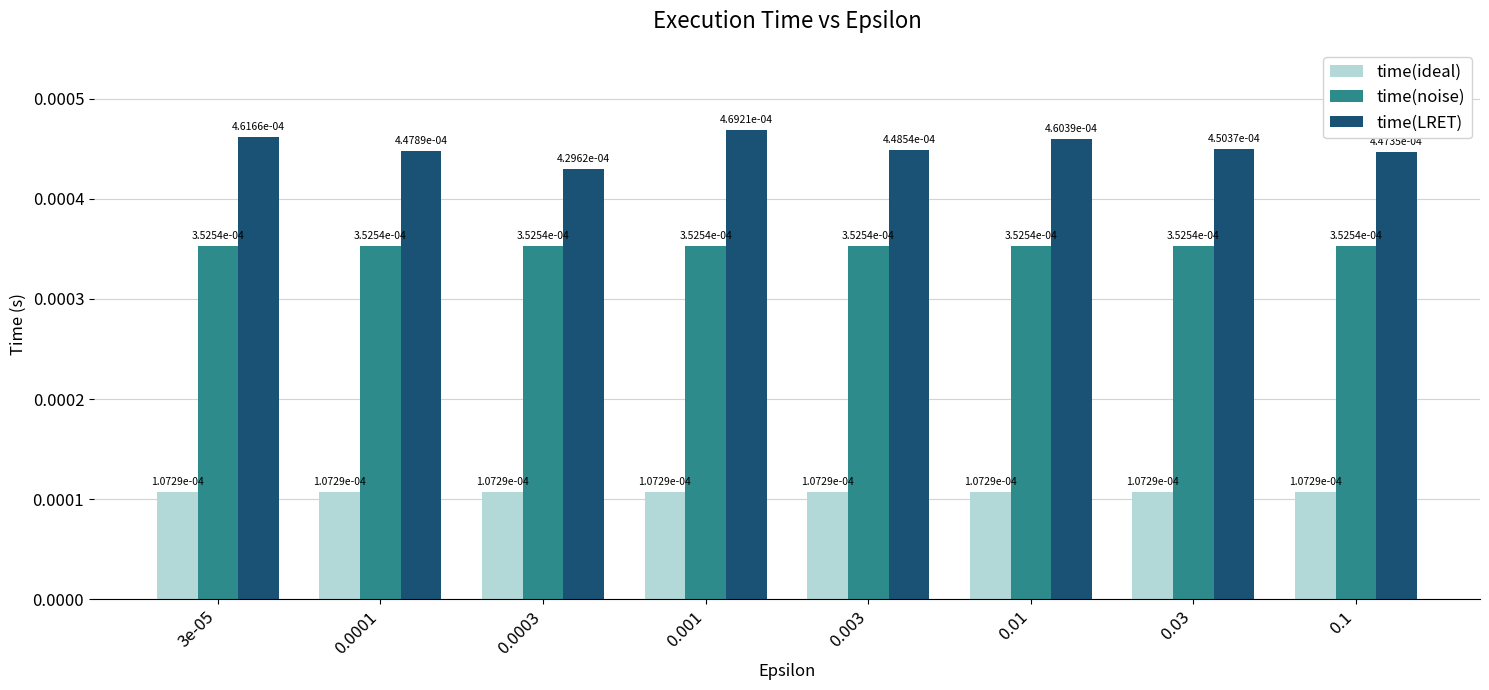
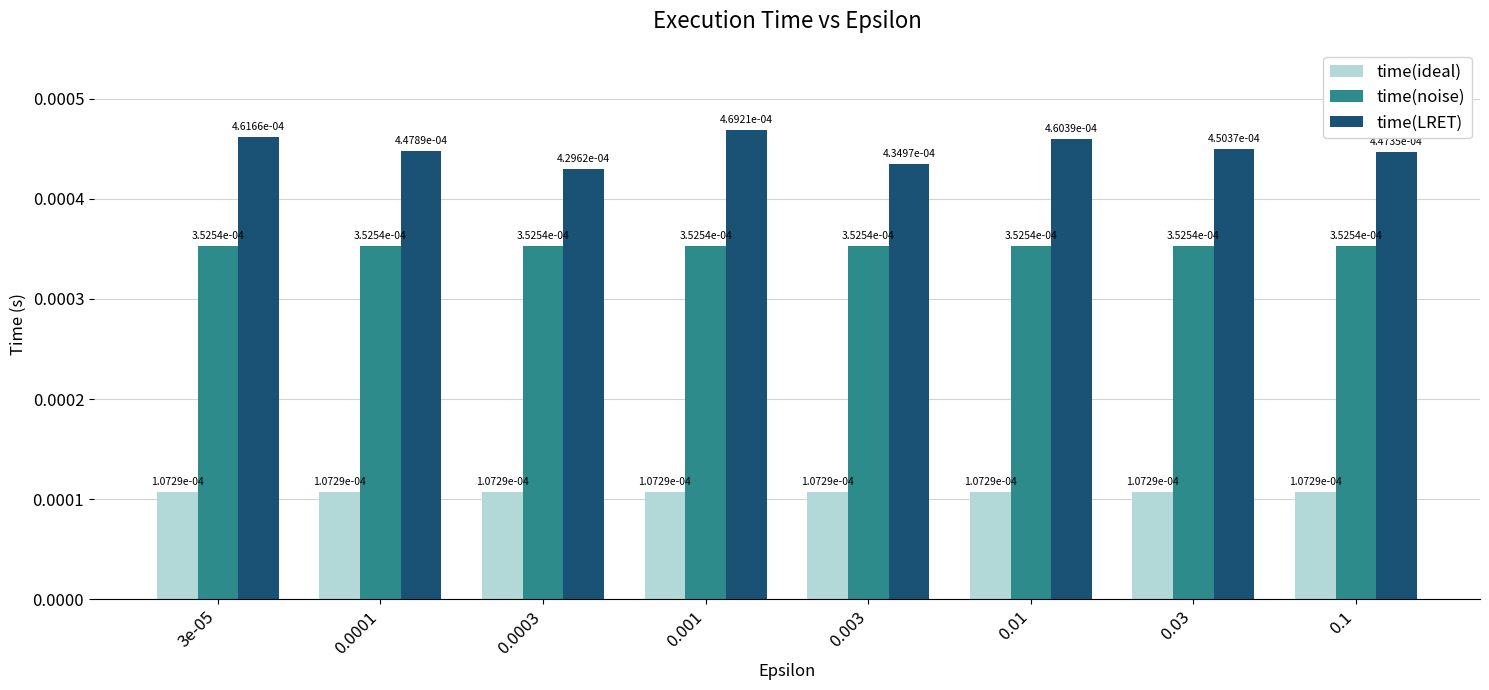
  {
    "time(ideal)": {
      "3e-05": "1.0729e-04",
      "0.0001": "1.0729e-04",
      "0.0003": "1.0729e-04",
      "0.001": "1.0729e-04",
      "0.003": "1.0729e-04",
      "0.01": "1.0729e-04",
      "0.03": "1.0729e-04",
      "0.1": "1.0729e-04"
    },
    "time(noise)": {
      "3e-05": "3.5254e-04",
      "0.0001": "3.5254e-04",
      "0.0003": "3.5254e-04",
      "0.001": "3.5254e-04",
      "0.003": "3.5254e-04",
      "0.01": "3.5254e-04",
      "0.03": "3.5254e-04",
      "0.1": "3.5254e-04"
    },
    "time(LRET)": {
      "3e-05": "4.6166e-04",
      "0.0001": "4.4789e-04",
      "0.0003": "4.2962e-04",
      "0.001": "4.6921e-04",
-     "0.003": "4.4854e-04",
+     "0.003": "4.3497e-04",
      "0.01": "4.6039e-04",
      "0.03": "4.5037e-04"
    }
  }
